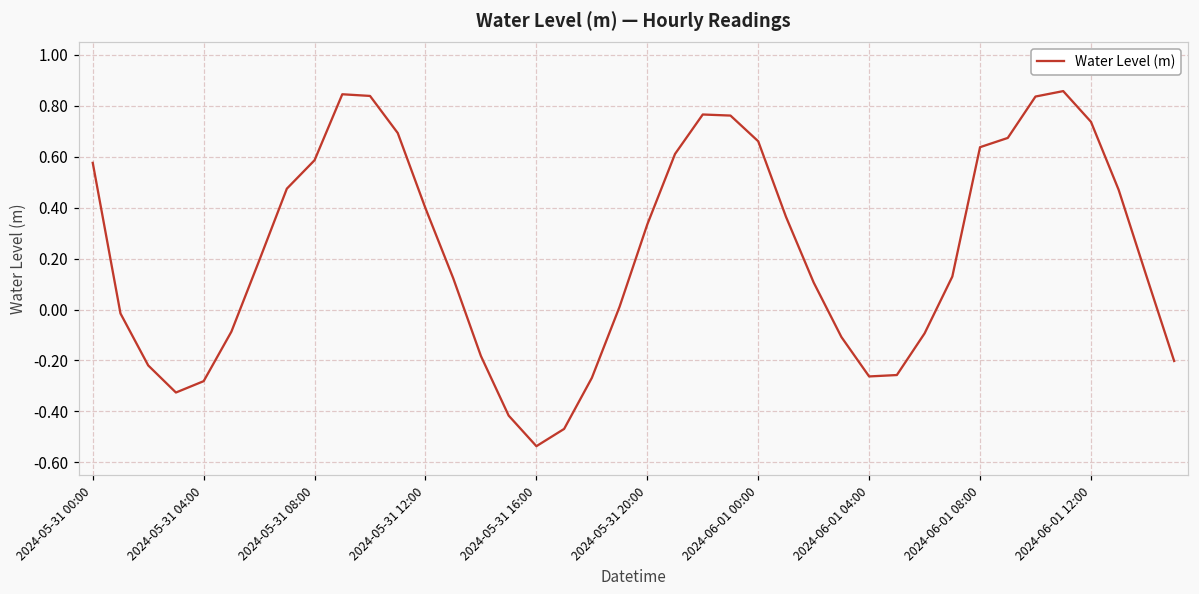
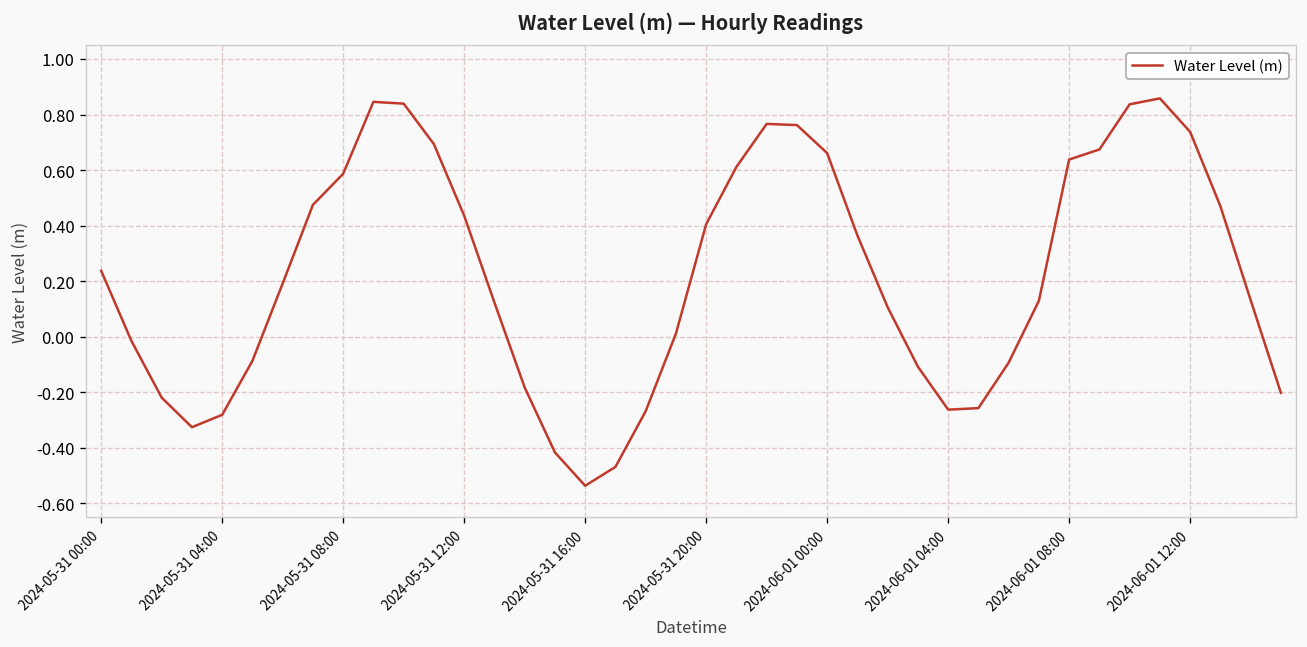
  {
-   "2024-05-31 00:00": 0.58,
+   "2024-05-31 00:00": 0.24,
    "2024-05-31 04:00": -0.28,
    "2024-05-31 08:00": 0.59,
-   "2024-05-31 12:00": 0.40,
+   "2024-05-31 12:00": 0.44,
    "2024-05-31 16:00": -0.54,
-   "2024-05-31 20:00": 0.33,
+   "2024-05-31 20:00": 0.40,
    "2024-06-01 00:00": 0.66,
    "2024-06-01 04:00": -0.26,
    "2024-06-01 08:00": 0.64,
    "2024-06-01 12:00": 0.74
  }
